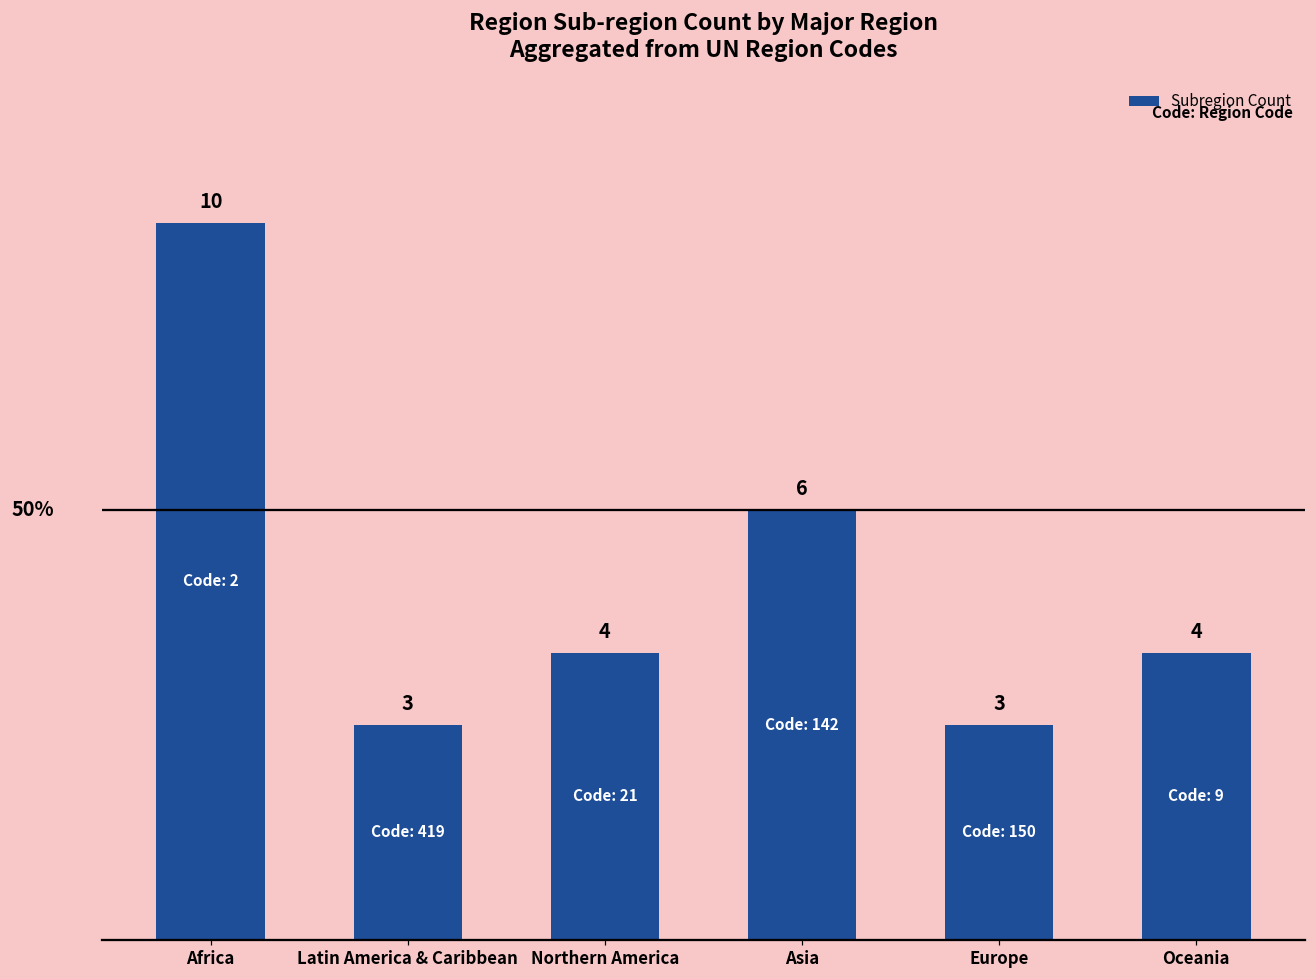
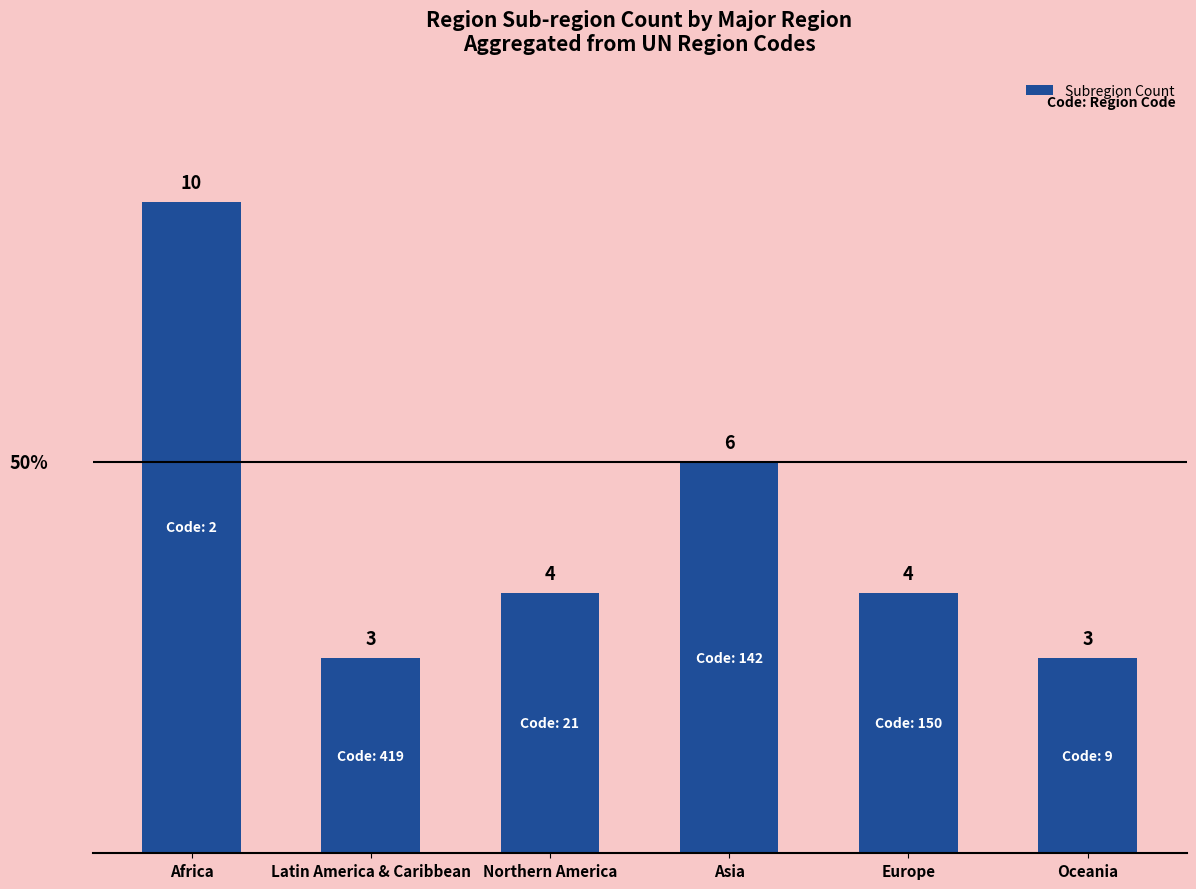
  {
    "Africa": 10,
    "Latin America & Caribbean": 3,
    "Northern America": 4,
    "Asia": 6,
-   "Europe": 3,
-   "Oceania": 4
+   "Europe": 4,
+   "Oceania": 3
  }
